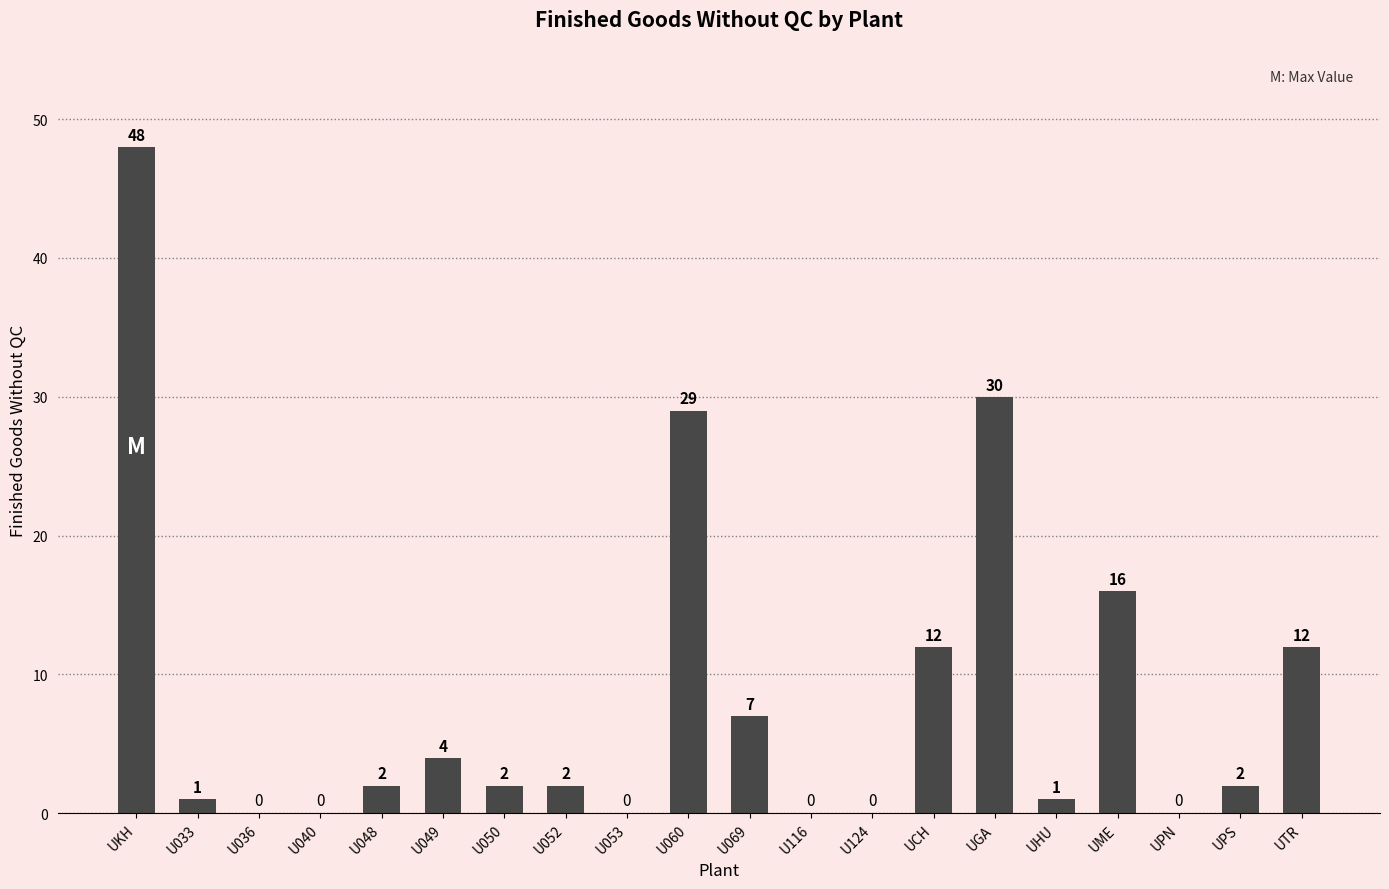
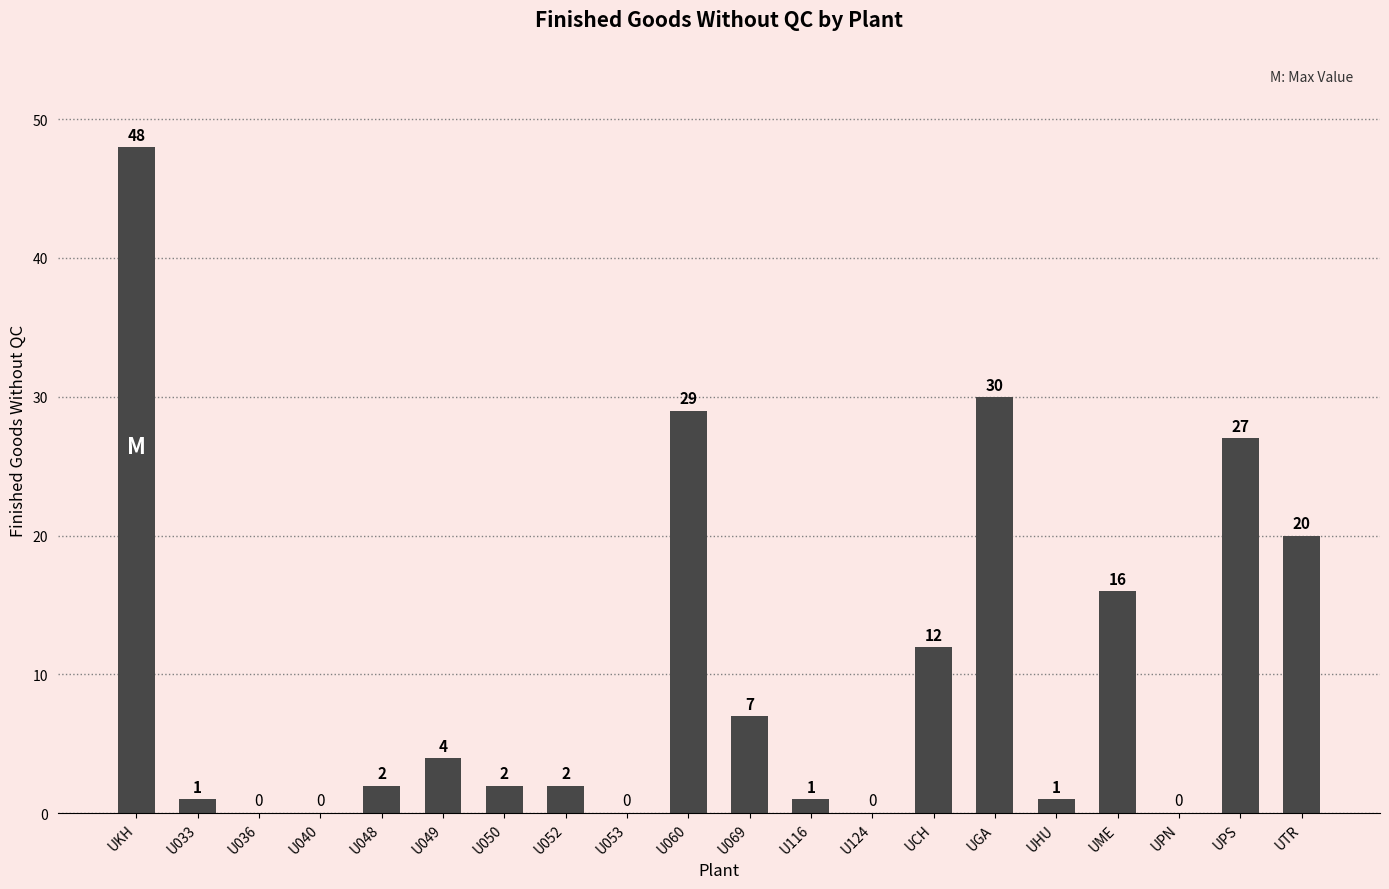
  {
    "UKH": 48,
    "U033": 1,
    "U036": 0,
    "U040": 0,
    "U048": 2,
    "U049": 4,
    "U050": 2,
    "U052": 2,
    "U053": 0,
    "U060": 29,
    "U069": 7,
-   "U116": 0,
+   "U116": 1,
    "U124": 0,
    "UCH": 12,
    "UGA": 30,
    "UHU": 1,
    "UME": 16,
    "UPN": 0,
-   "UPS": 2,
-   "UTR": 12
+   "UPS": 27,
+   "UTR": 20
  }
